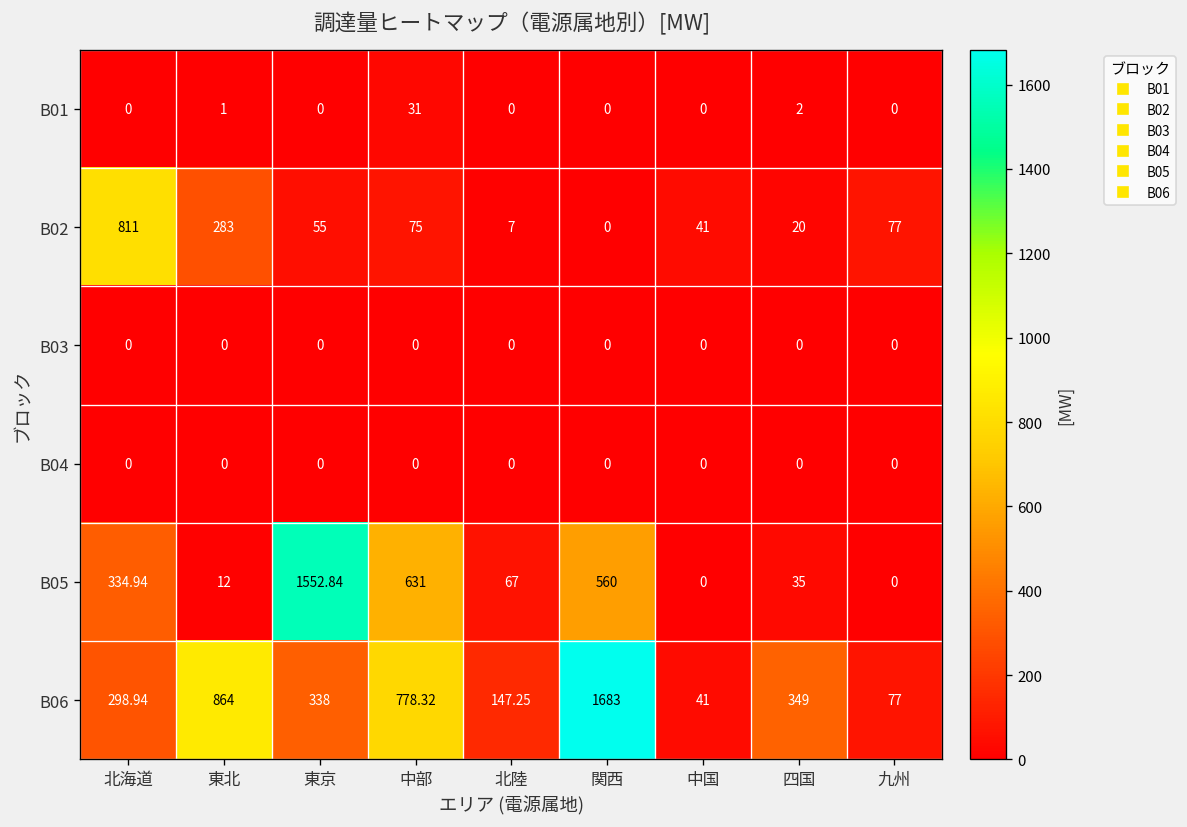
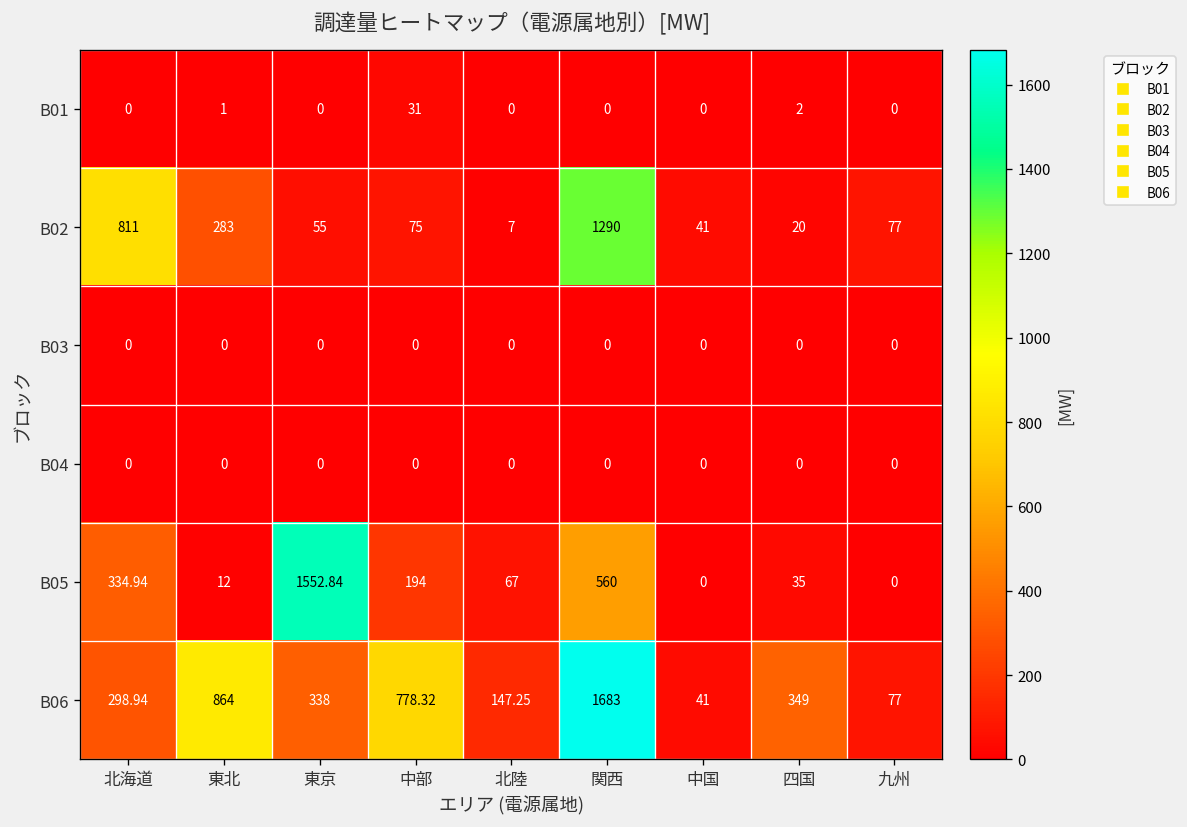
  {
    "B01": {
      "北海道": 0,
      "東北": 1,
      "東京": 0,
      "中部": 31,
      "北陸": 0,
      "関西": 0,
      "中国": 0,
      "四国": 2,
      "九州": 0
    },
    "B02": {
      "北海道": 811,
      "東北": 283,
      "東京": 55,
      "中部": 75,
      "北陸": 7,
-     "関西": 0,
+     "関西": 1290,
      "中国": 41,
      "四国": 20,
      "九州": 77
    },
    "B03": {
      "北海道": 0,
      "東北": 0,
      "東京": 0,
      "中部": 0,
      "北陸": 0,
      "関西": 0,
      "中国": 0,
      "四国": 0,
      "九州": 0
    },
    "B04": {
      "北海道": 0,
      "東北": 0,
      "東京": 0,
      "中部": 0,
      "北陸": 0,
      "関西": 0,
      "中国": 0,
      "四国": 0,
      "九州": 0
    },
    "B05": {
      "北海道": 334.94,
      "東北": 12,
      "東京": 1552.84,
-     "中部": 631,
+     "中部": 194,
      "北陸": 67,
      "関西": 560,
      "中国": 0,
      "四国": 35,
      "九州": 0
    },
    "B06": {
      "北海道": 298.94,
      "東北": 864,
      "東京": 338,
      "中部": 778.32,
      "北陸": 147.25,
      "関西": 1683,
      "中国": 41,
      "四国": 349,
      "九州": 77
    }
  }
